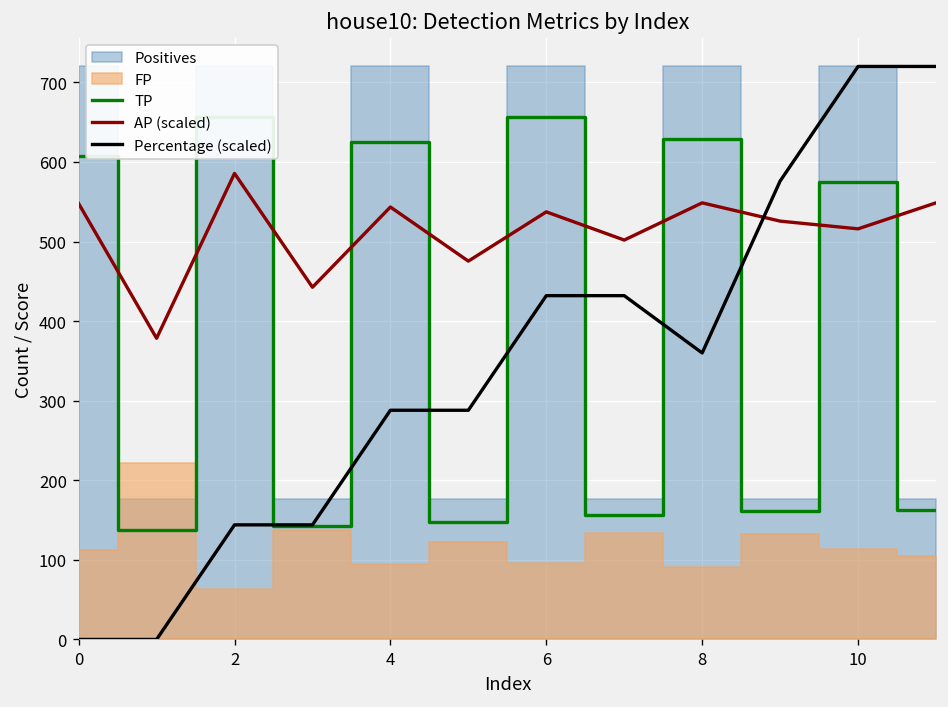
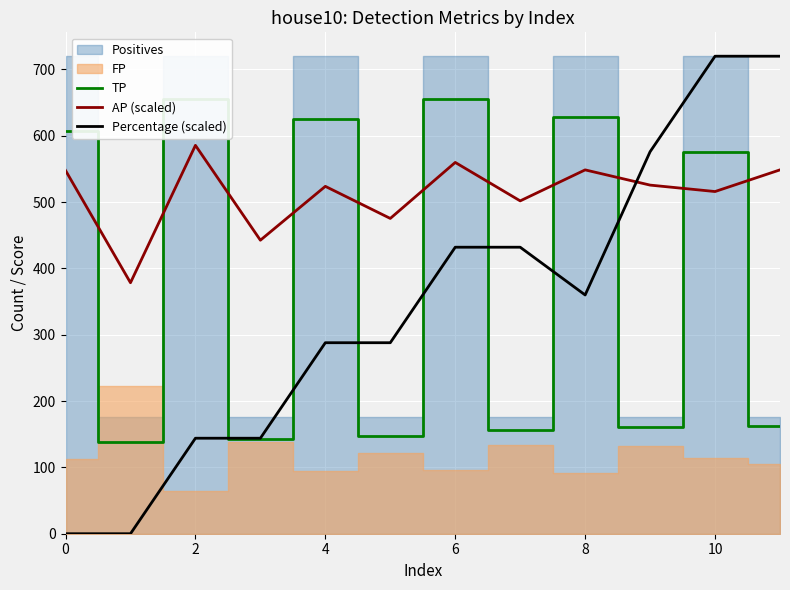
  {
    "TP": {
      "0": 610,
      "4": 630,
      "6": 660,
      "8": 630,
      "10": 580
    },
    "AP (scaled)": {
      "0": 550,
      "2": 590,
-     "4": 540,
-     "6": 540,
+     "4": 520,
+     "6": 560,
      "8": 550,
      "10": 520
    },
    "Percentage (scaled)": {
      "0": 0,
      "2": 140,
      "4": 290,
      "6": 430,
      "8": 360,
      "10": 720
    }
  }
